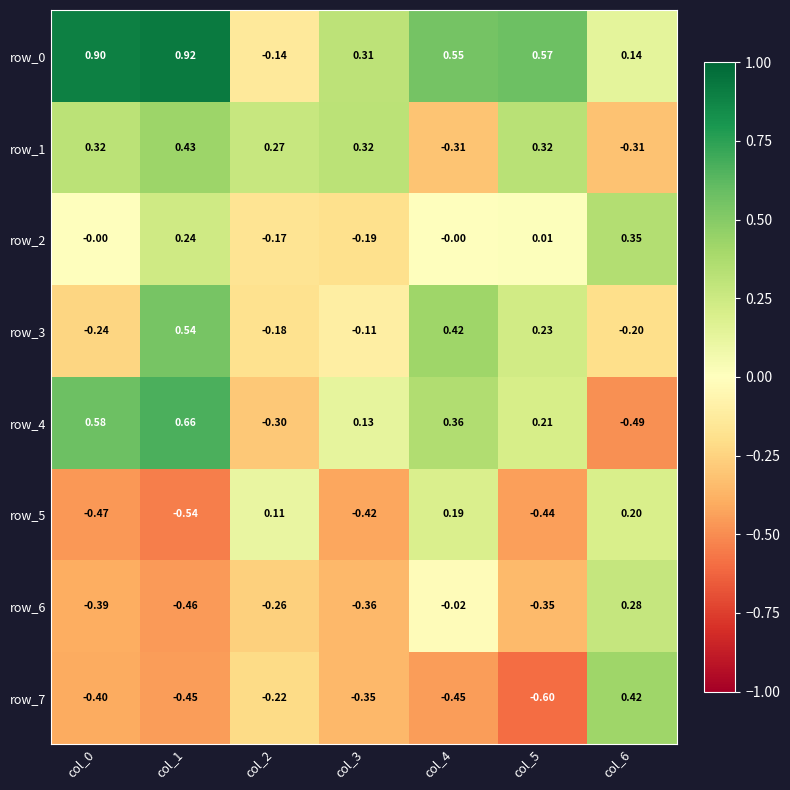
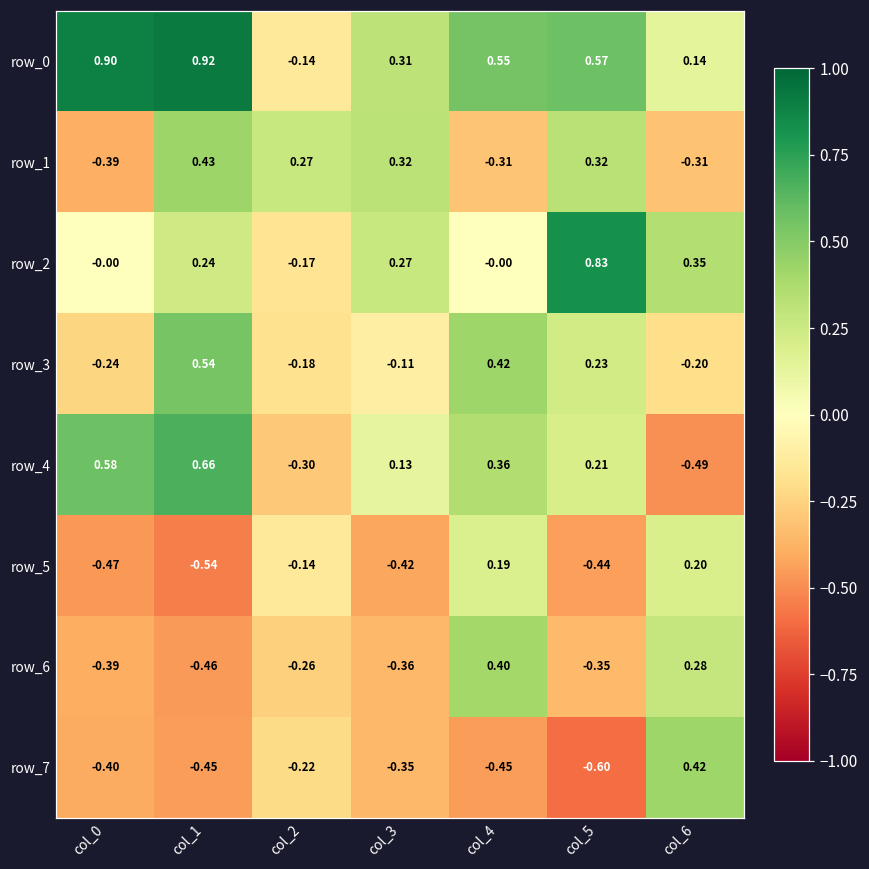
  {
    "row_0": {
      "col_0": 0.90,
      "col_1": 0.92,
      "col_2": -0.14,
      "col_3": 0.31,
      "col_4": 0.55,
      "col_5": 0.57,
      "col_6": 0.14
    },
    "row_1": {
-     "col_0": 0.32,
+     "col_0": -0.39,
      "col_1": 0.43,
      "col_2": 0.27,
      "col_3": 0.32,
      "col_4": -0.31,
      "col_5": 0.32,
      "col_6": -0.31
    },
    "row_2": {
      "col_0": -0.00,
      "col_1": 0.24,
      "col_2": -0.17,
-     "col_3": -0.19,
+     "col_3": 0.27,
      "col_4": -0.00,
-     "col_5": 0.01,
+     "col_5": 0.83,
      "col_6": 0.35
    },
    "row_3": {
      "col_0": -0.24,
      "col_1": 0.54,
      "col_2": -0.18,
      "col_3": -0.11,
      "col_4": 0.42,
      "col_5": 0.23,
      "col_6": -0.20
    },
    "row_4": {
      "col_0": 0.58,
      "col_1": 0.66,
      "col_2": -0.30,
      "col_3": 0.13,
      "col_4": 0.36,
      "col_5": 0.21,
      "col_6": -0.49
    },
    "row_5": {
      "col_0": -0.47,
      "col_1": -0.54,
-     "col_2": 0.11,
+     "col_2": -0.14,
      "col_3": -0.42,
      "col_4": 0.19,
      "col_5": -0.44,
      "col_6": 0.20
    },
    "row_6": {
      "col_0": -0.39,
      "col_1": -0.46,
      "col_2": -0.26,
      "col_3": -0.36,
-     "col_4": -0.02,
+     "col_4": 0.40,
      "col_5": -0.35,
      "col_6": 0.28
    },
    "row_7": {
      "col_0": -0.40,
      "col_1": -0.45,
      "col_2": -0.22,
      "col_3": -0.35,
      "col_4": -0.45,
      "col_5": -0.60,
      "col_6": 0.42
    }
  }
